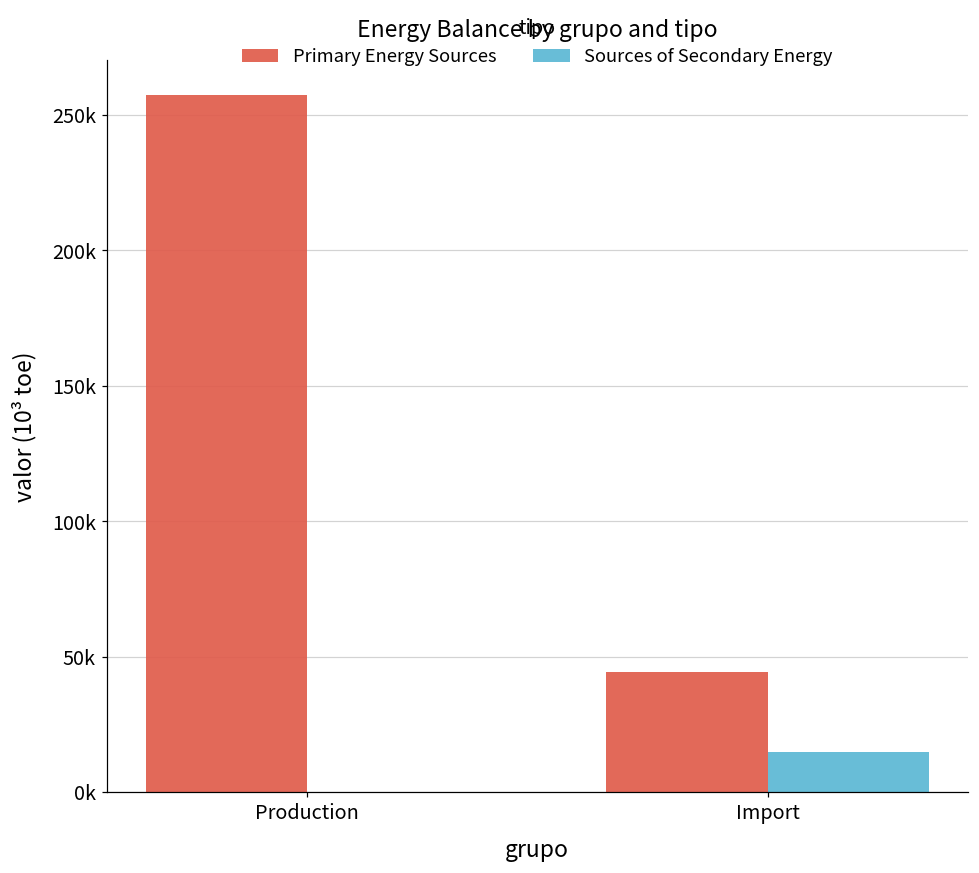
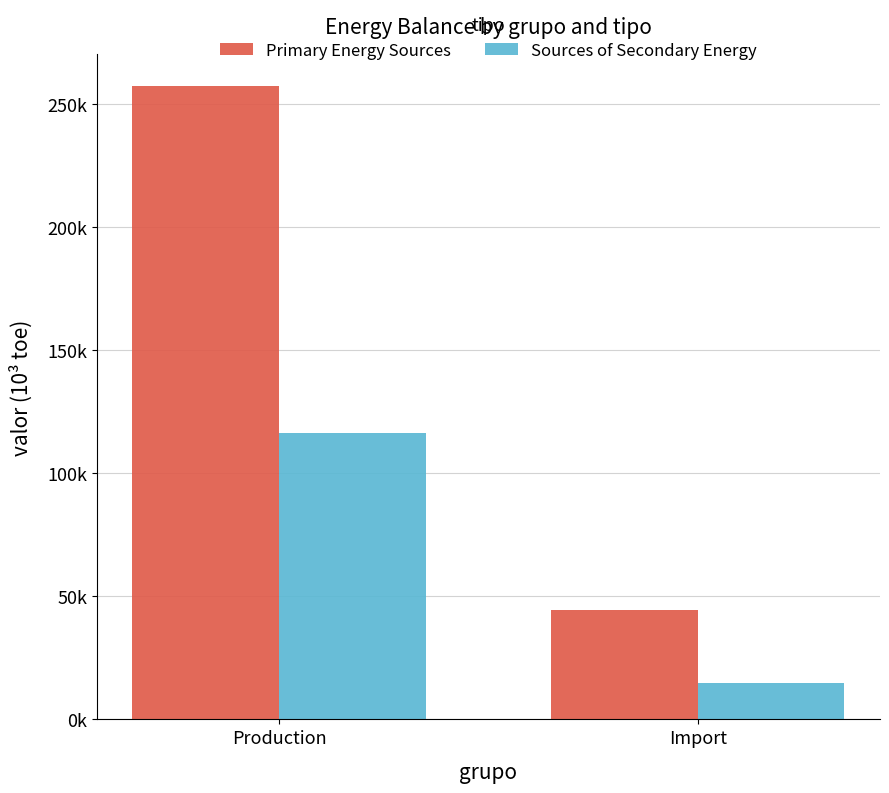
  {
    "Primary Energy Sources": {
      "Production": 257000,
      "Import": 44000
    },
    "Sources of Secondary Energy": {
-     "Production": 0,
+     "Production": 116000,
      "Import": 15000
    }
  }
